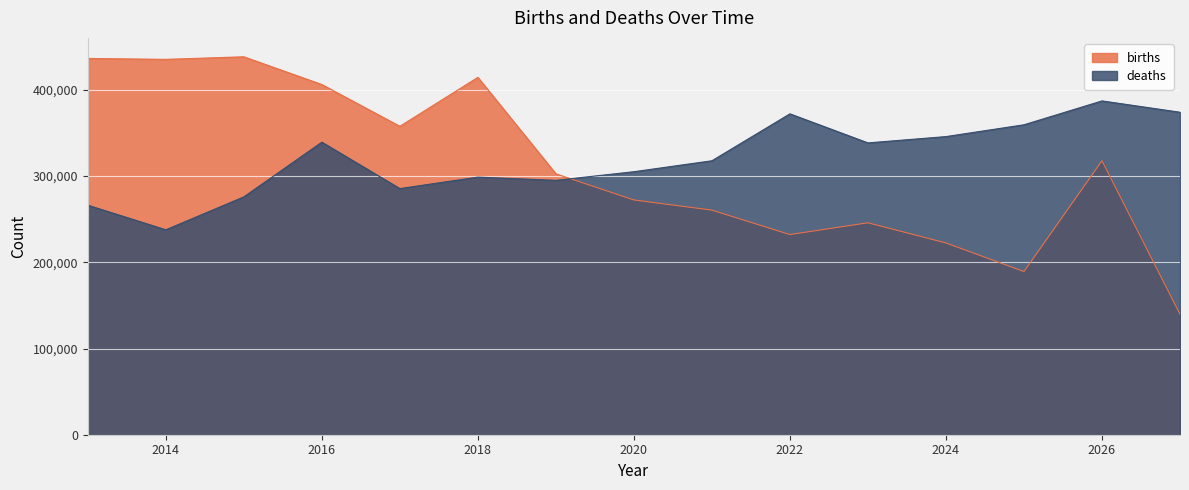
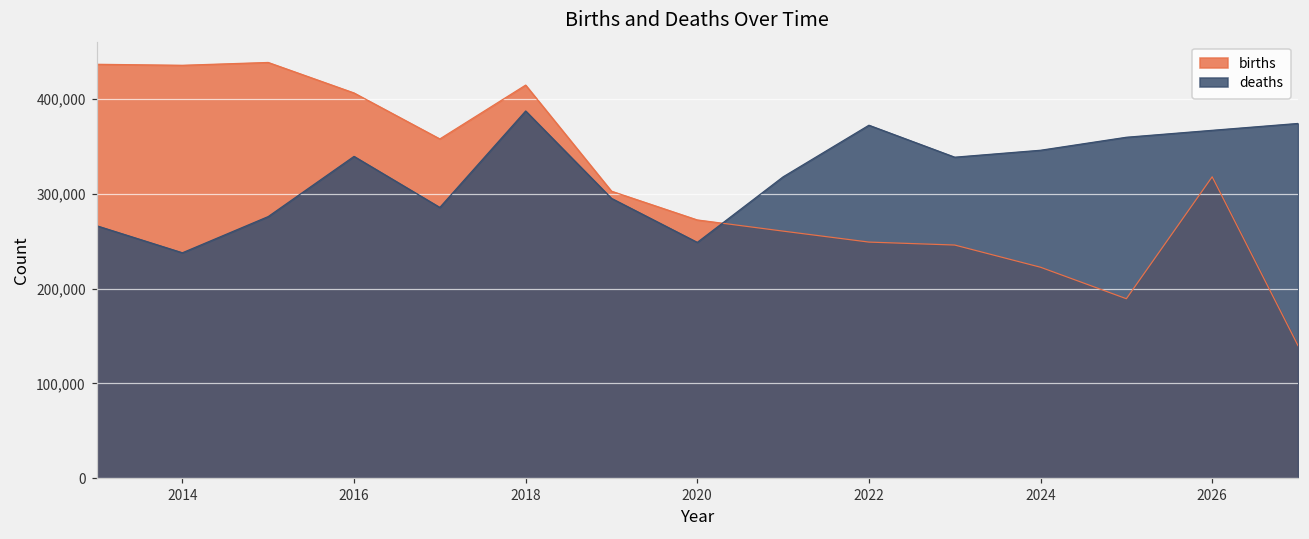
  {
    "births": {
      "2014": "440,000",
      "2016": "410,000",
      "2018": "410,000",
      "2020": "270,000",
-     "2022": "230,000",
+     "2022": "250,000",
      "2024": "220,000",
      "2026": "320,000"
    },
    "deaths": {
      "2014": "240,000",
      "2016": "340,000",
-     "2018": "300,000",
-     "2020": "310,000",
+     "2018": "390,000",
+     "2020": "250,000",
      "2022": "370,000",
      "2024": "350,000",
-     "2026": "390,000"
+     "2026": "370,000"
    }
  }
